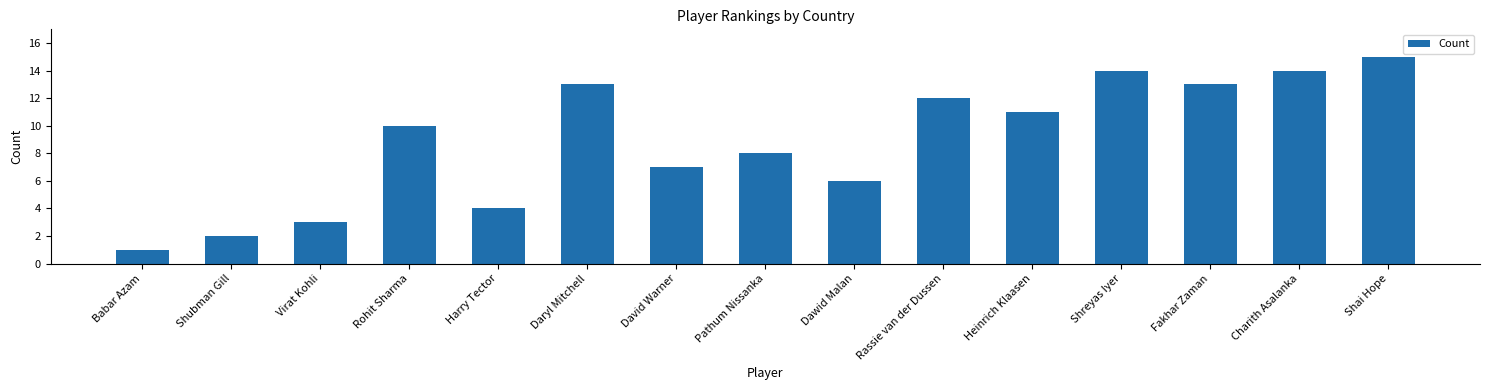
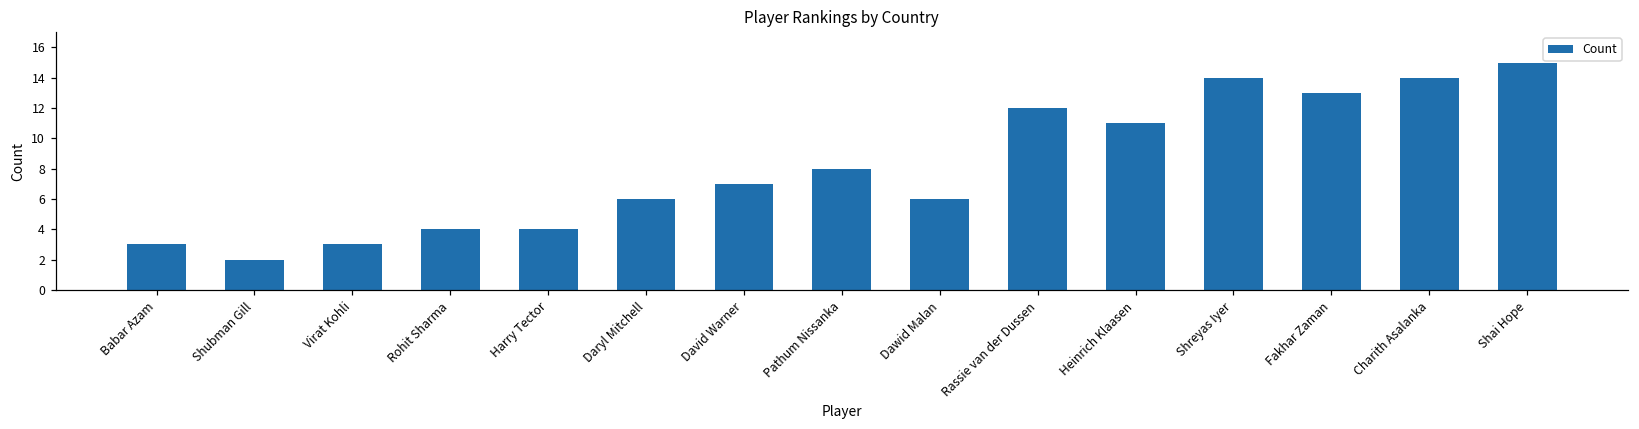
  {
-   "Babar Azam": 1,
+   "Babar Azam": 3,
    "Shubman Gill": 2,
    "Virat Kohli": 3,
-   "Rohit Sharma": 10,
+   "Rohit Sharma": 4,
    "Harry Tector": 4,
-   "Daryl Mitchell": 13,
+   "Daryl Mitchell": 6,
    "David Warner": 7,
    "Pathum Nissanka": 8,
    "Dawid Malan": 6,
    "Rassie van der Dussen": 12,
    "Heinrich Klaasen": 11,
    "Shreyas Iyer": 14,
    "Fakhar Zaman": 13,
    "Charith Asalanka": 14,
    "Shai Hope": 15
  }
